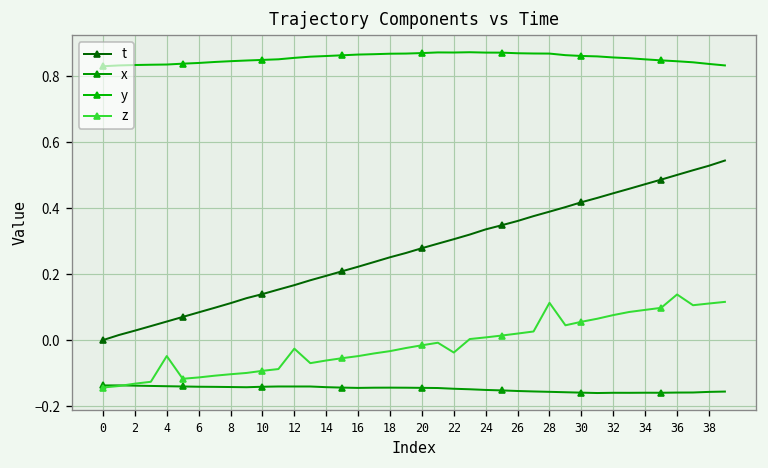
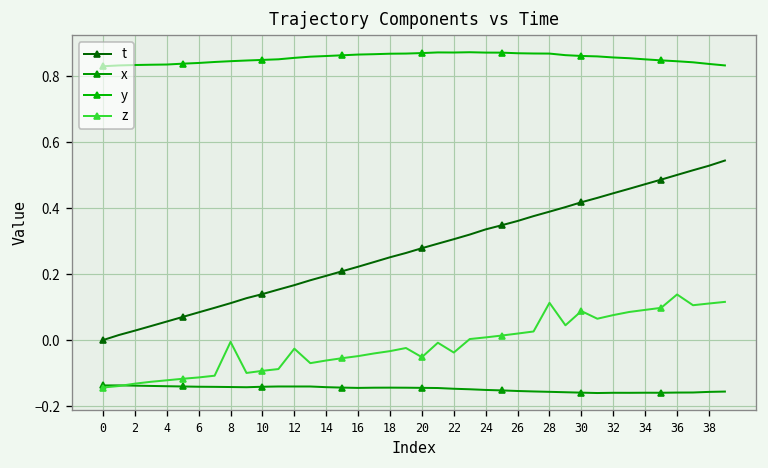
  {
    "z": {
-     "4": -0.05,
+     "4": -0.12,
      "6": -0.11,
-     "8": -0.10,
+     "8": -0.01,
      "10": -0.09,
      "12": -0.03,
      "14": -0.06,
      "16": -0.05,
      "18": -0.03,
-     "20": -0.02,
+     "20": -0.05,
      "22": -0.04,
      "24": 0.01,
      "26": 0.02,
      "28": 0.11,
-     "30": 0.06,
+     "30": 0.09,
      "32": 0.08,
      "34": 0.09,
      "36": 0.14,
      "38": 0.11
    }
  }
